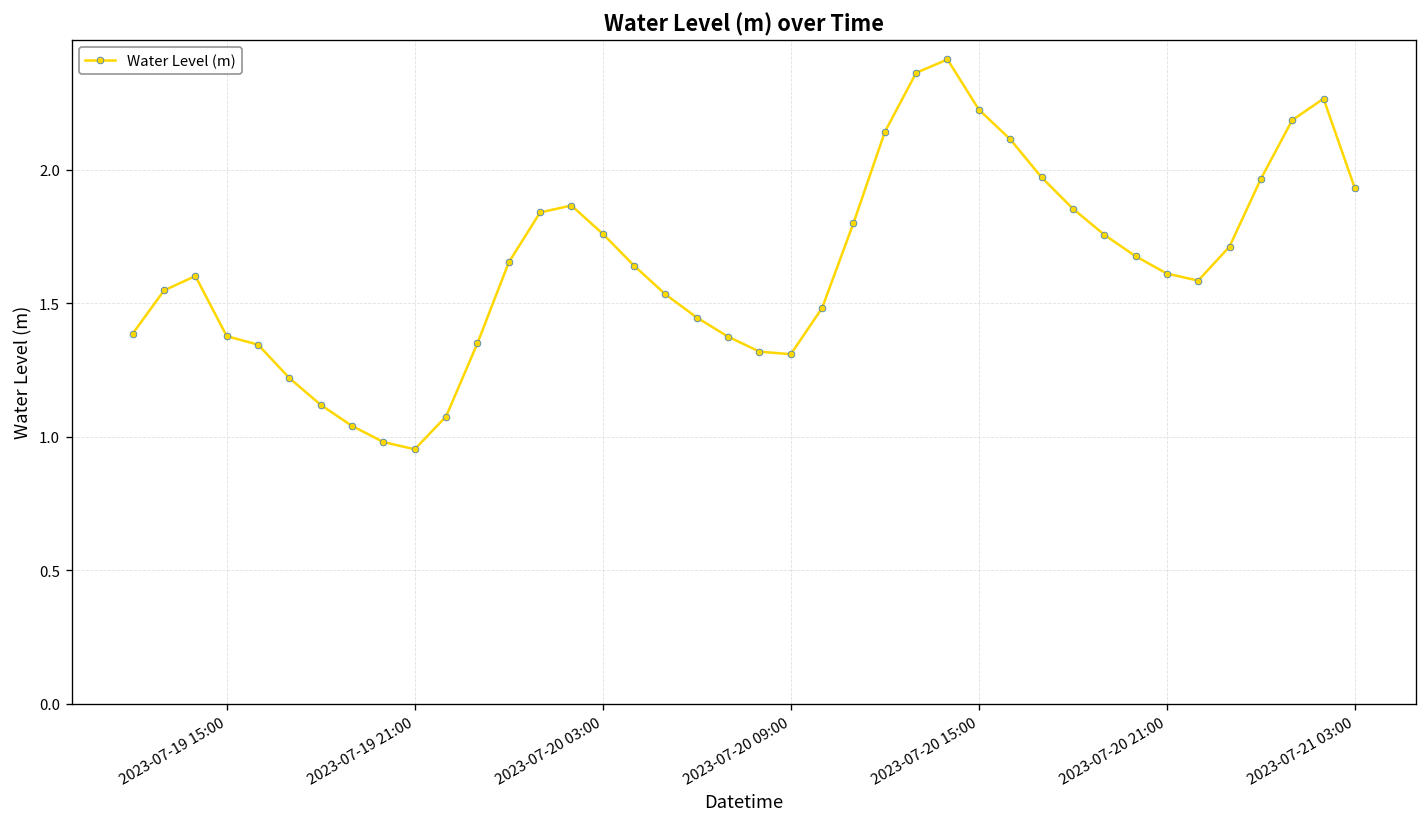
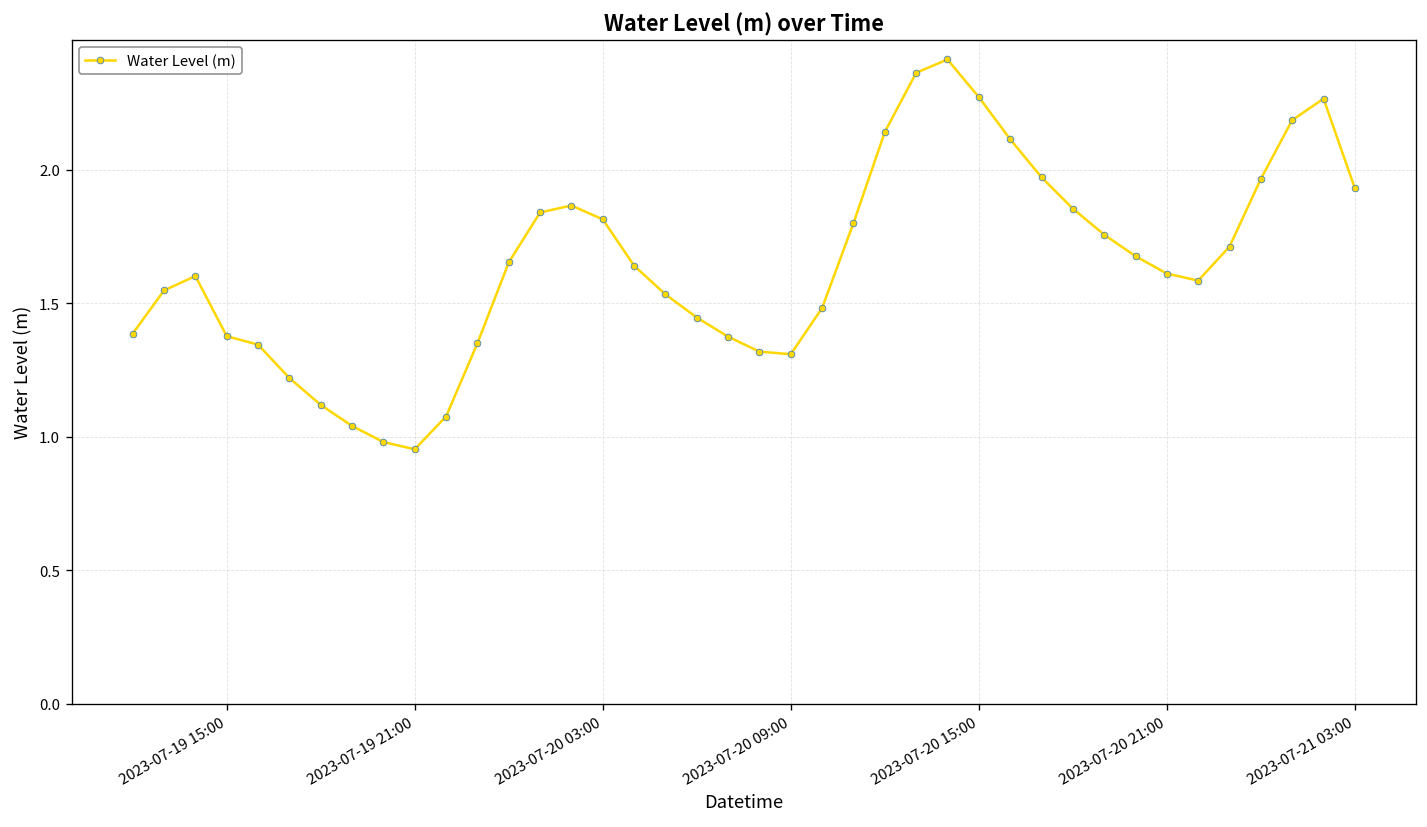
  {
    "2023-07-19 15:00": 1.38,
    "2023-07-19 21:00": 0.95,
-   "2023-07-20 03:00": 1.76,
+   "2023-07-20 03:00": 1.81,
    "2023-07-20 09:00": 1.31,
-   "2023-07-20 15:00": 2.23,
+   "2023-07-20 15:00": 2.27,
    "2023-07-20 21:00": 1.61,
    "2023-07-21 03:00": 1.93
  }
